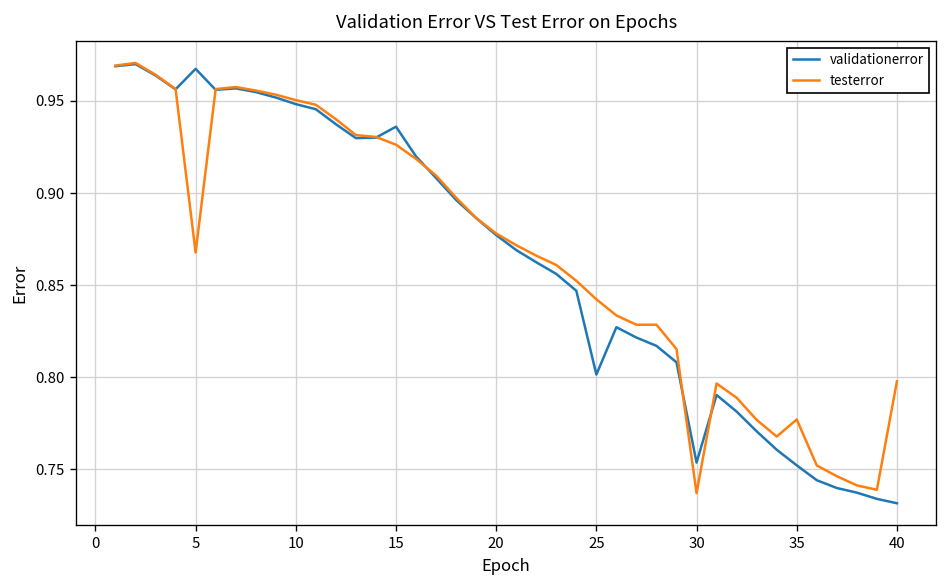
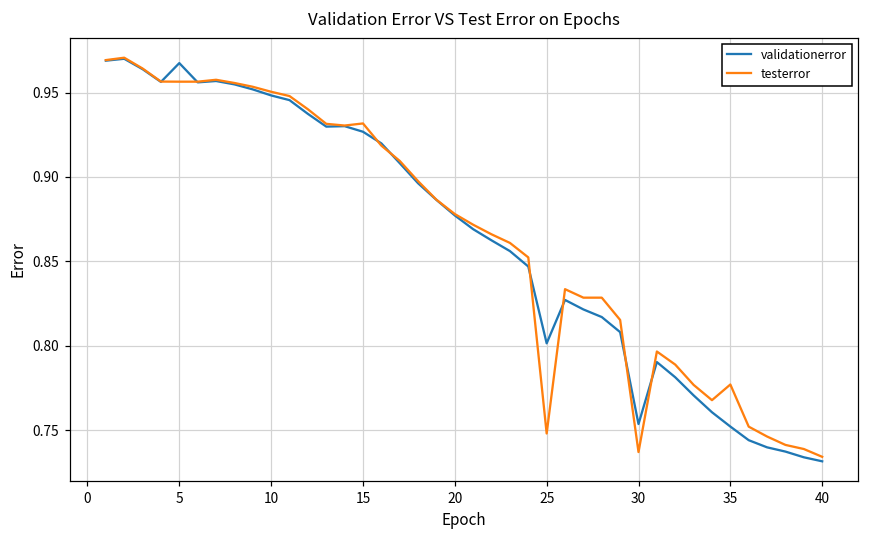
  {
    "validationerror": {
      "5": 0.967,
      "10": 0.948,
-     "15": 0.936,
+     "15": 0.927,
      "25": 0.801,
      "30": 0.754,
      "35": 0.752,
      "40": 0.732
    },
    "testerror": {
-     "5": 0.868,
+     "5": 0.956,
      "10": 0.950,
-     "15": 0.926,
-     "25": 0.842,
+     "15": 0.932,
+     "25": 0.748,
      "30": 0.737,
      "35": 0.777,
-     "40": 0.798
+     "40": 0.734
    }
  }
